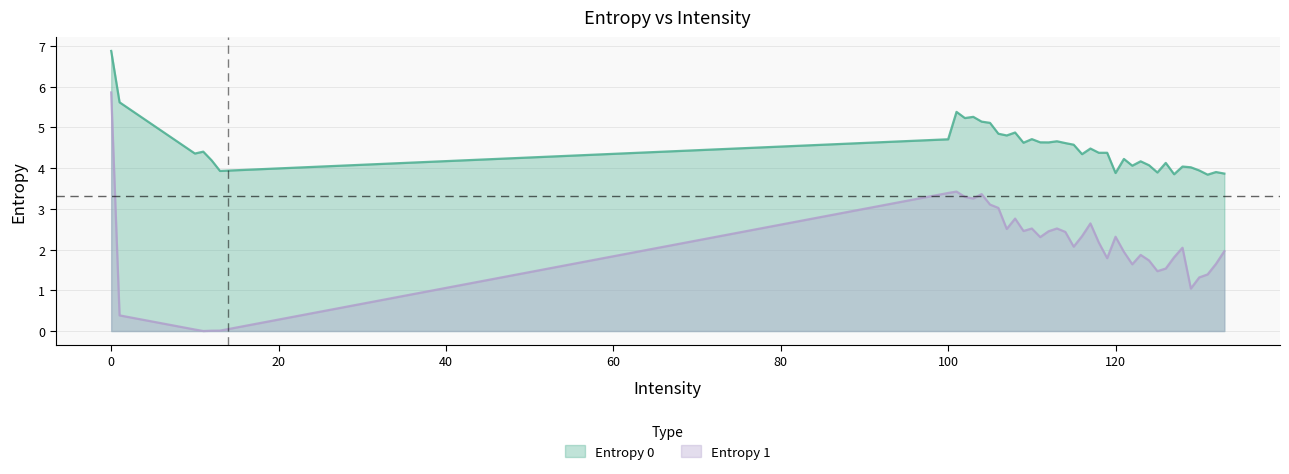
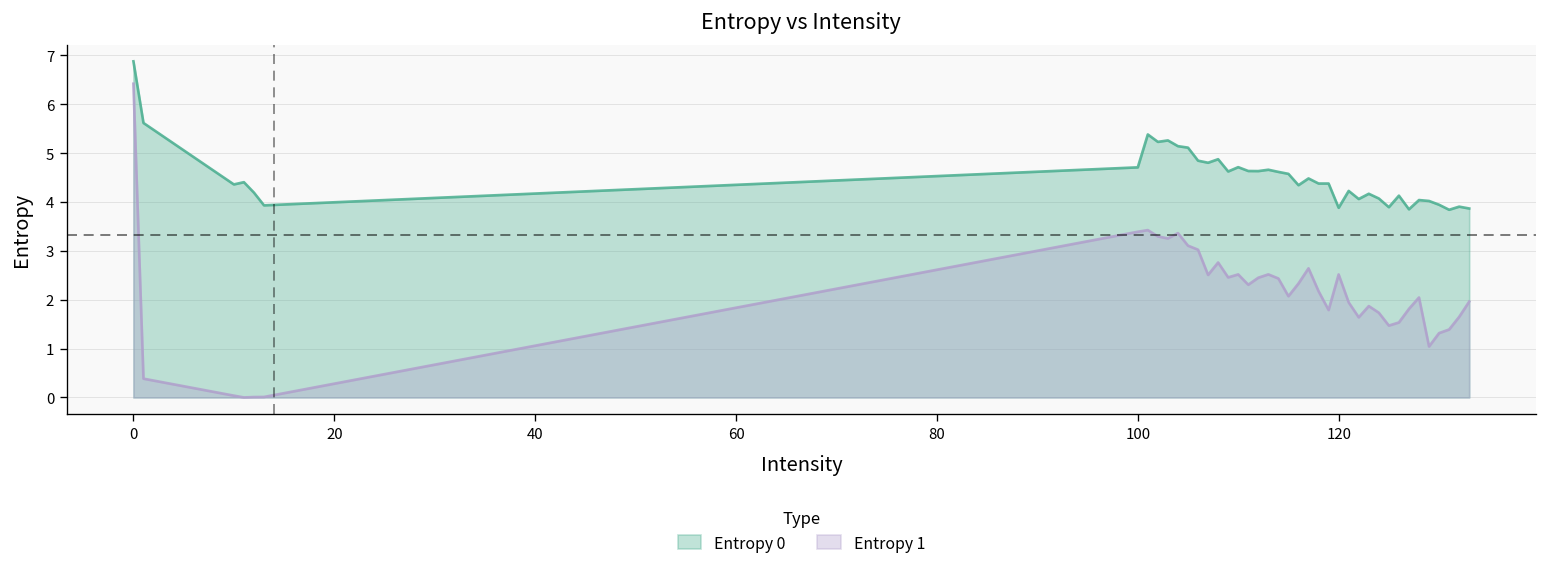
  {
    "Entropy 0": {
      "0": 6.9,
      "100": 4.7,
      "120": 3.9
    },
    "Entropy 1": {
-     "0": 5.9,
+     "0": 6.4,
      "100": 3.4,
-     "120": 2.3
+     "120": 2.5
    }
  }
